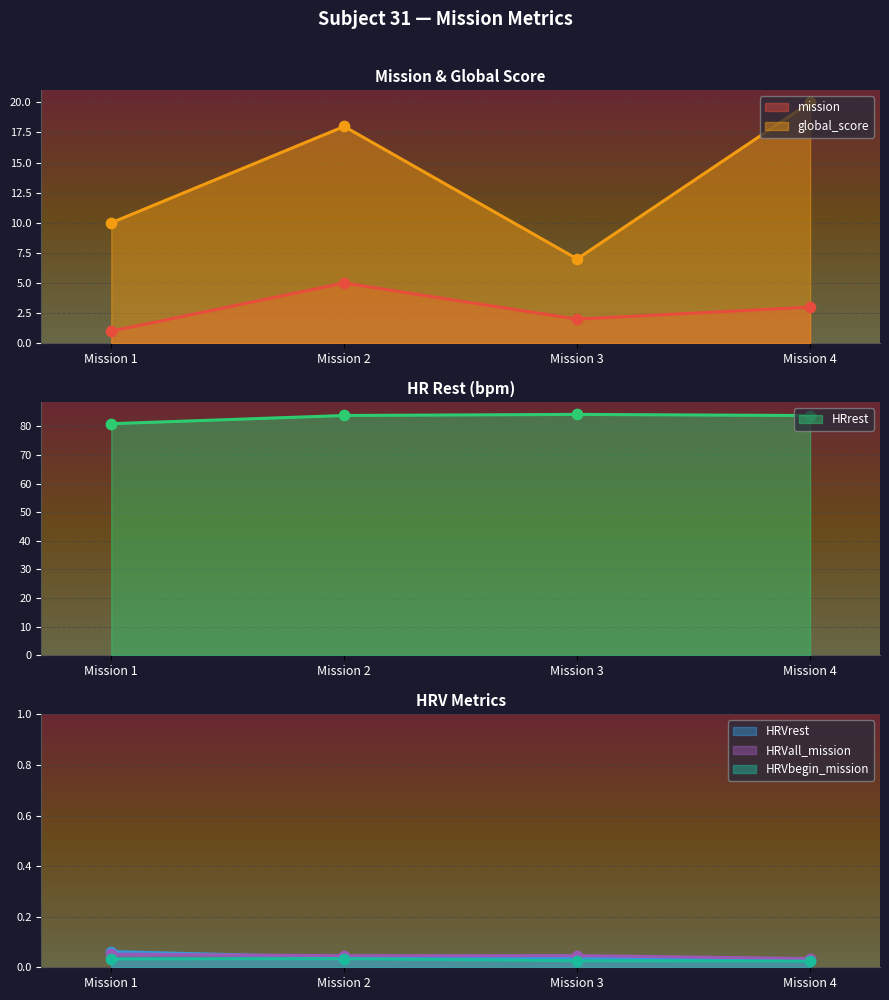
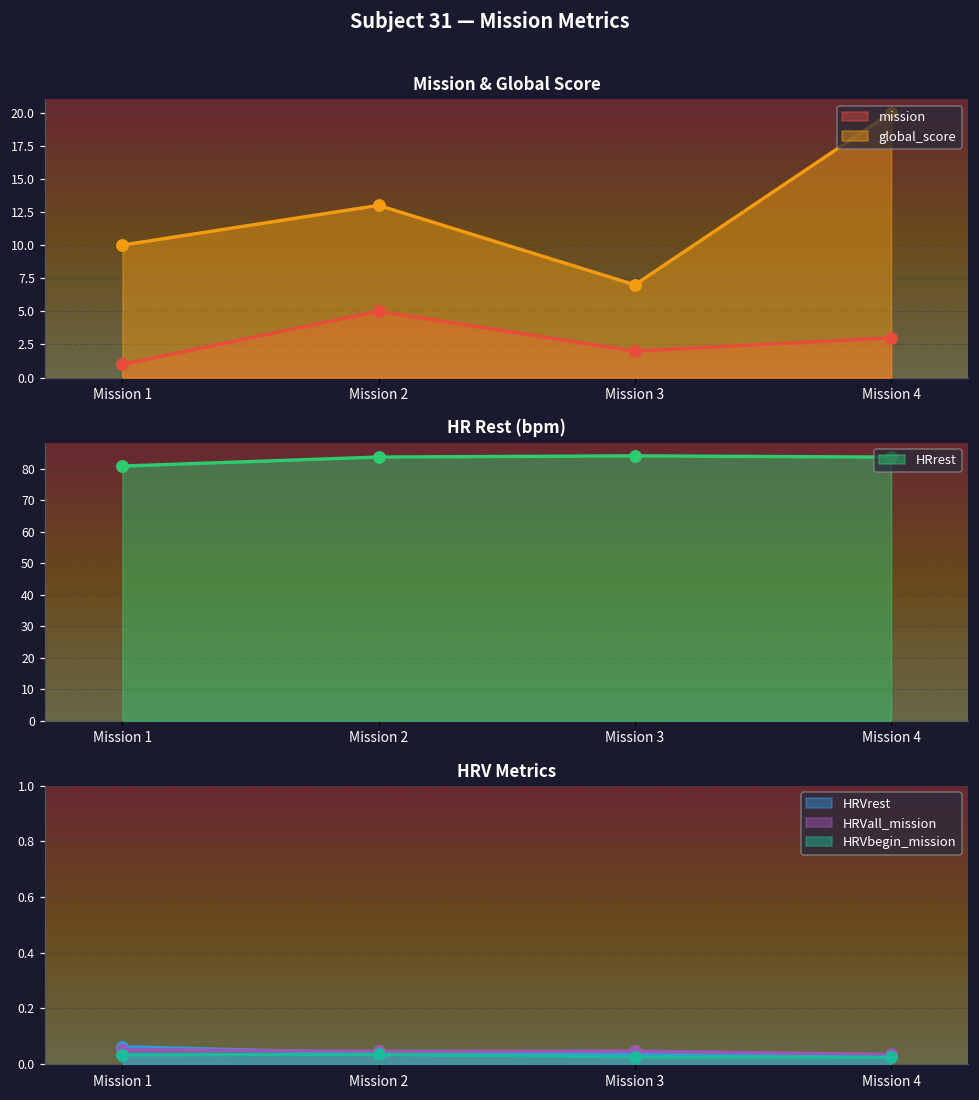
  {
    "Mission & Global Score": {
      "mission": {
        "Mission 1": 1,
        "Mission 2": 5,
        "Mission 3": 2,
        "Mission 4": 3
      },
      "global_score": {
        "Mission 1": 10,
-       "Mission 2": 18,
+       "Mission 2": 13,
        "Mission 3": 7
      }
    },
    "HR Rest (bpm)": {
      "Mission 1": 81,
      "Mission 2": 84,
      "Mission 3": 84
    },
    "HRV Metrics": {
      "HRVall_mission": {
        "Mission 1": 0.05
      }
    }
  }
